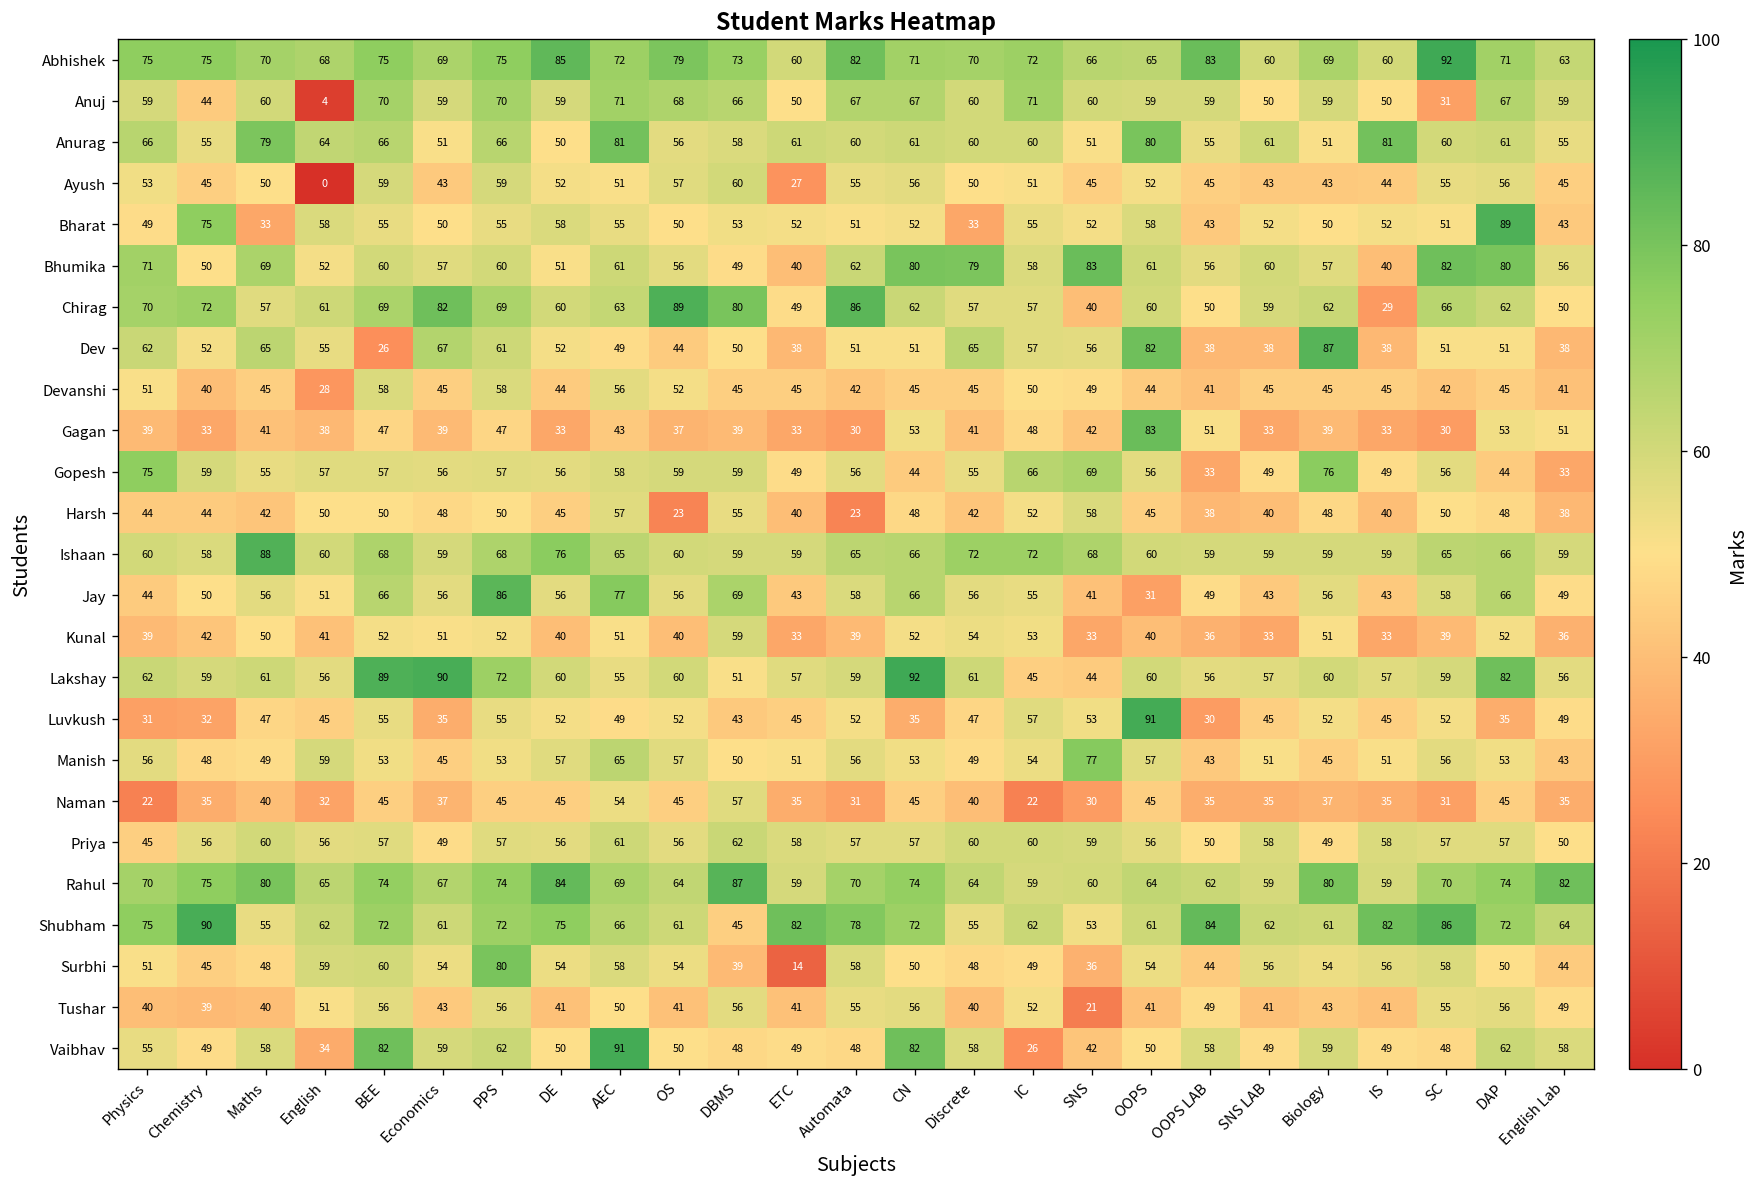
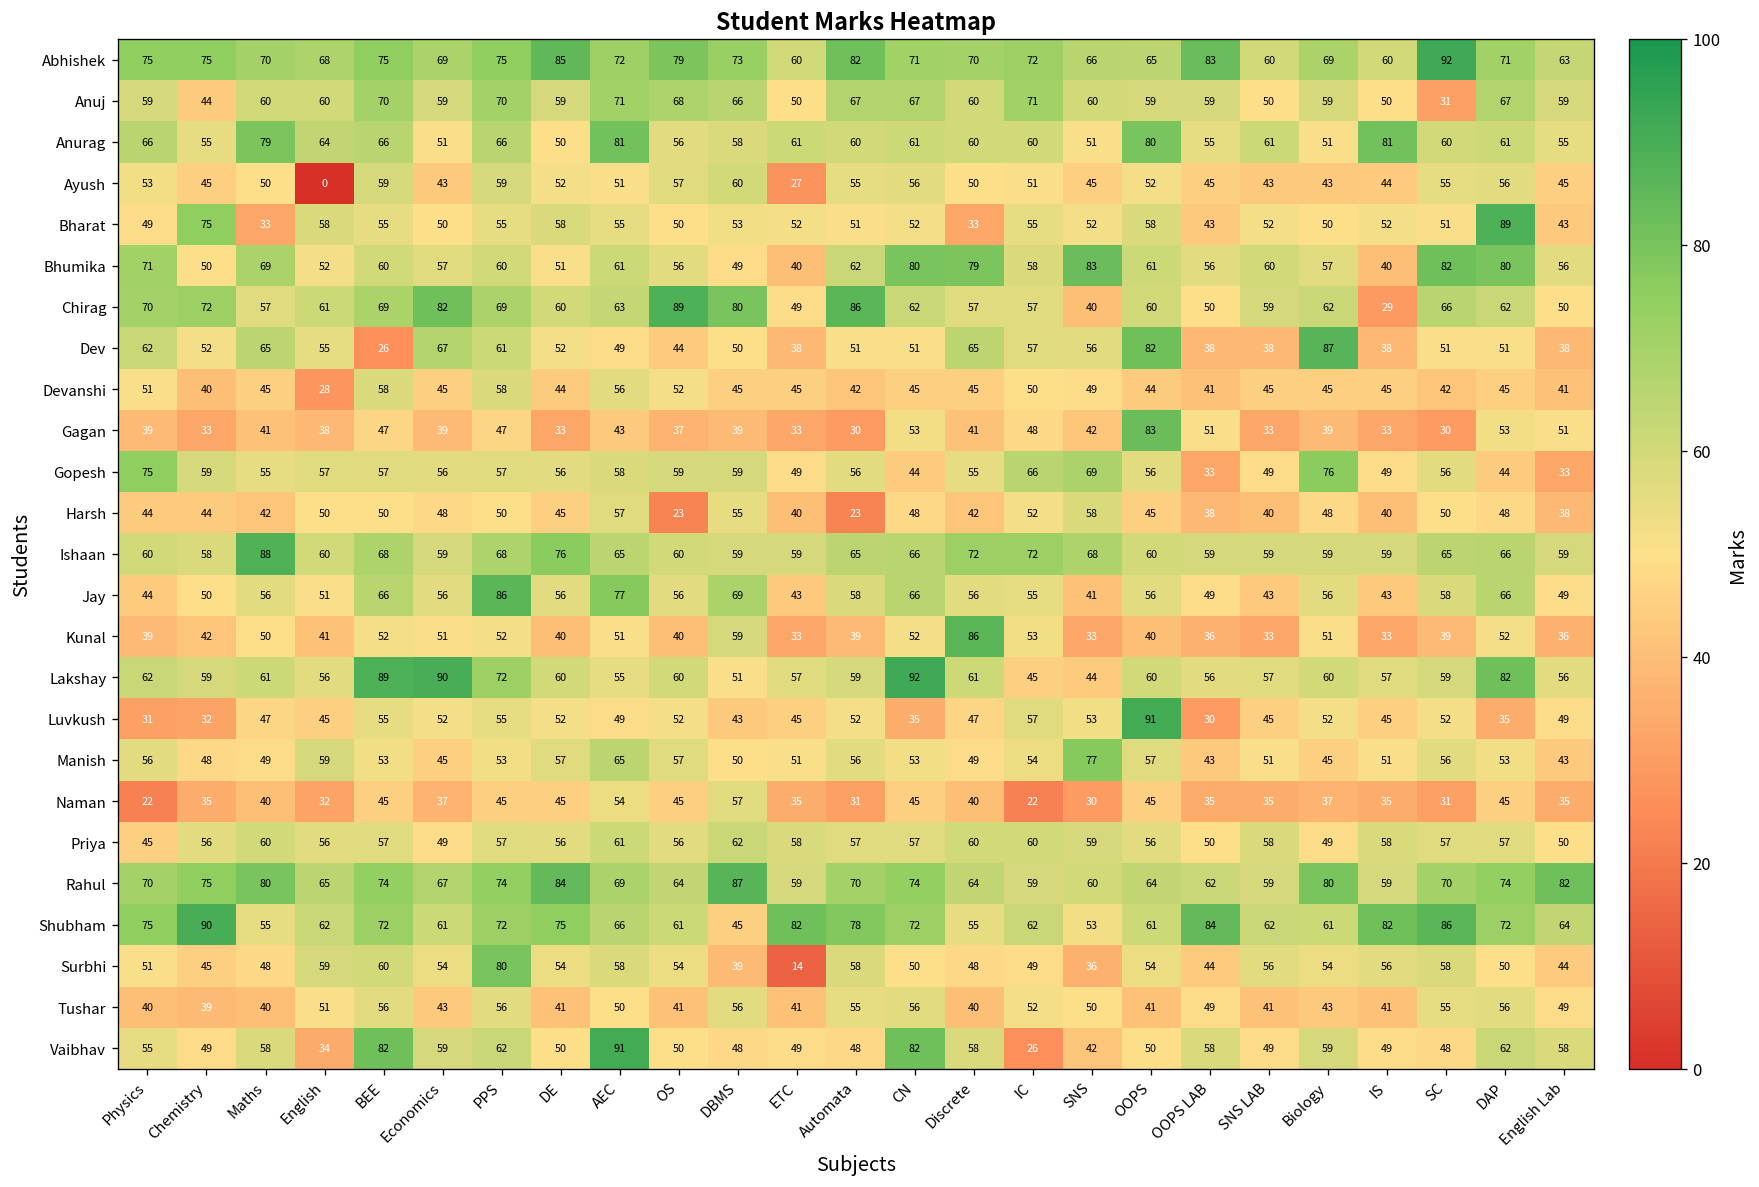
  {
    "Anuj": {
      "Physics": 59,
      "Chemistry": 44,
      "Maths": 60,
-     "English": 4,
+     "English": 60,
      "BEE": 70,
      "Economics": 59,
      "PPS": 70,
      "DE": 59,
      "AEC": 71,
      "OS": 68,
      "DBMS": 66,
      "ETC": 50,
      "Automata": 67,
      "CN": 67,
      "Discrete": 60,
      "IC": 71,
      "SNS": 60,
      "OOPS": 59,
      "OOPS LAB": 59,
      "SNS LAB": 50,
      "Biology": 59,
      "IS": 50,
      "SC": 31,
      "DAP": 67,
      "English Lab": 59
    },
    "Jay": {
      "Physics": 44,
      "Chemistry": 50,
      "Maths": 56,
      "English": 51,
      "BEE": 66,
      "Economics": 56,
      "PPS": 86,
      "DE": 56,
      "AEC": 77,
      "OS": 56,
      "DBMS": 69,
      "ETC": 43,
      "Automata": 58,
      "CN": 66,
      "Discrete": 56,
      "IC": 55,
      "SNS": 41,
-     "OOPS": 31,
+     "OOPS": 56,
      "OOPS LAB": 49,
      "SNS LAB": 43,
      "Biology": 56,
      "IS": 43,
      "SC": 58,
      "DAP": 66,
      "English Lab": 49
    },
    "Kunal": {
      "Physics": 39,
      "Chemistry": 42,
      "Maths": 50,
      "English": 41,
      "BEE": 52,
      "Economics": 51,
      "PPS": 52,
      "DE": 40,
      "AEC": 51,
      "OS": 40,
      "DBMS": 59,
      "ETC": 33,
      "Automata": 39,
      "CN": 52,
-     "Discrete": 54,
+     "Discrete": 86,
      "IC": 53,
      "SNS": 33,
      "OOPS": 40,
      "OOPS LAB": 36,
      "SNS LAB": 33,
      "Biology": 51,
      "IS": 33,
      "SC": 39,
      "DAP": 52,
      "English Lab": 36
    },
    "Luvkush": {
      "Physics": 31,
      "Chemistry": 32,
      "Maths": 47,
      "English": 45,
      "BEE": 55,
-     "Economics": 35,
+     "Economics": 52,
      "PPS": 55,
      "DE": 52,
      "AEC": 49,
      "OS": 52,
      "DBMS": 43,
      "ETC": 45,
      "Automata": 52,
      "CN": 35,
      "Discrete": 47,
      "IC": 57,
      "SNS": 53,
      "OOPS": 91,
      "OOPS LAB": 30,
      "SNS LAB": 45,
      "Biology": 52,
      "IS": 45,
      "SC": 52,
      "DAP": 35,
      "English Lab": 49
    },
    "Tushar": {
      "Physics": 40,
      "Chemistry": 39,
      "Maths": 40,
      "English": 51,
      "BEE": 56,
      "Economics": 43,
      "PPS": 56,
      "DE": 41,
      "AEC": 50,
      "OS": 41,
      "DBMS": 56,
      "ETC": 41,
      "Automata": 55,
      "CN": 56,
      "Discrete": 40,
      "IC": 52,
-     "SNS": 21,
+     "SNS": 50,
      "OOPS": 41,
      "OOPS LAB": 49,
      "SNS LAB": 41,
      "Biology": 43,
      "IS": 41,
      "SC": 55,
      "DAP": 56,
      "English Lab": 49
    }
  }
